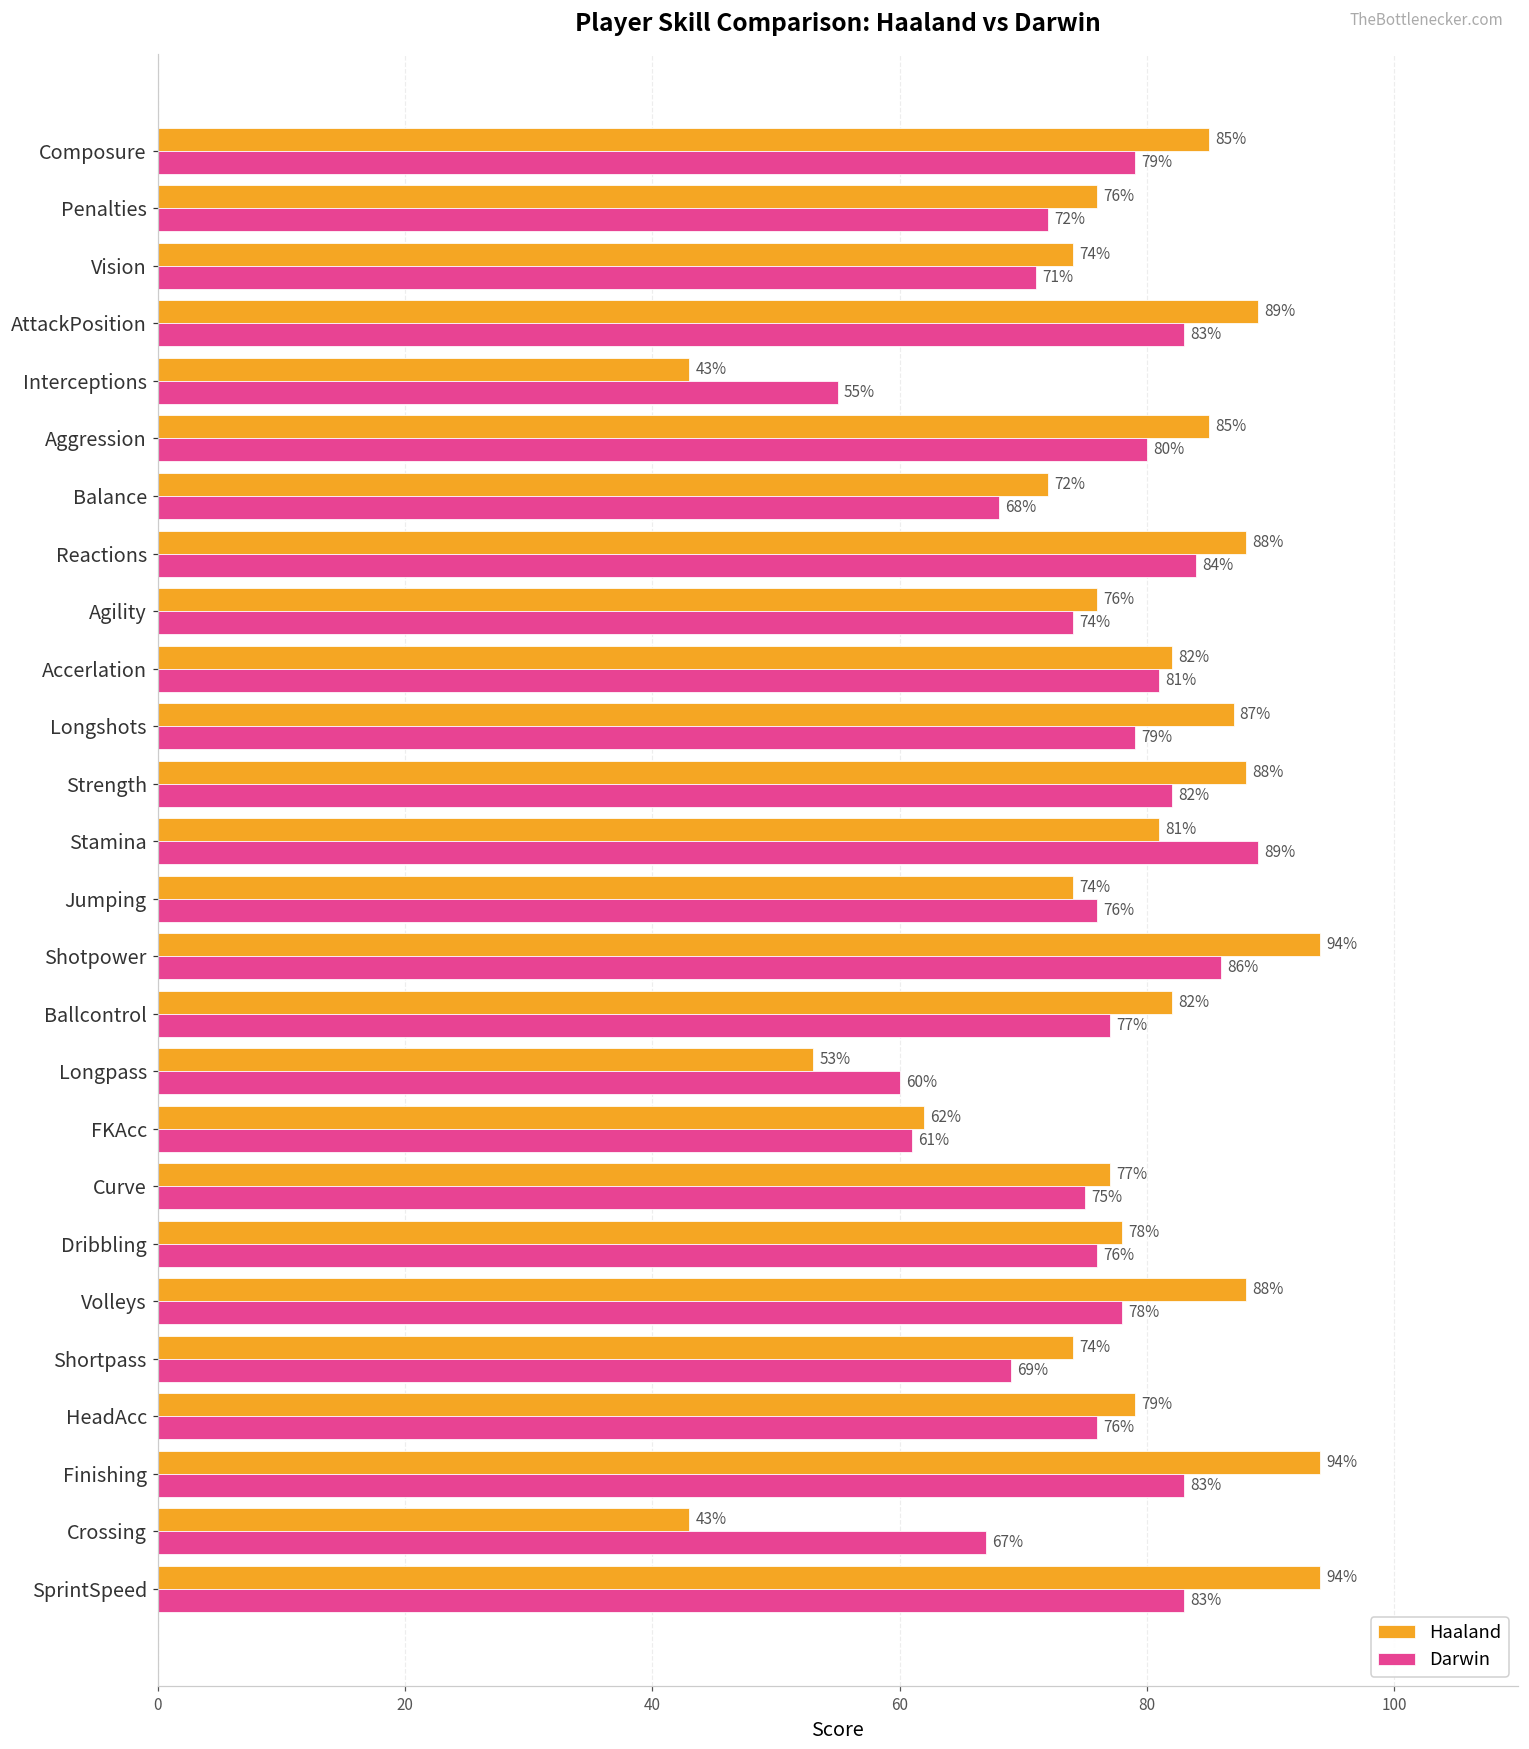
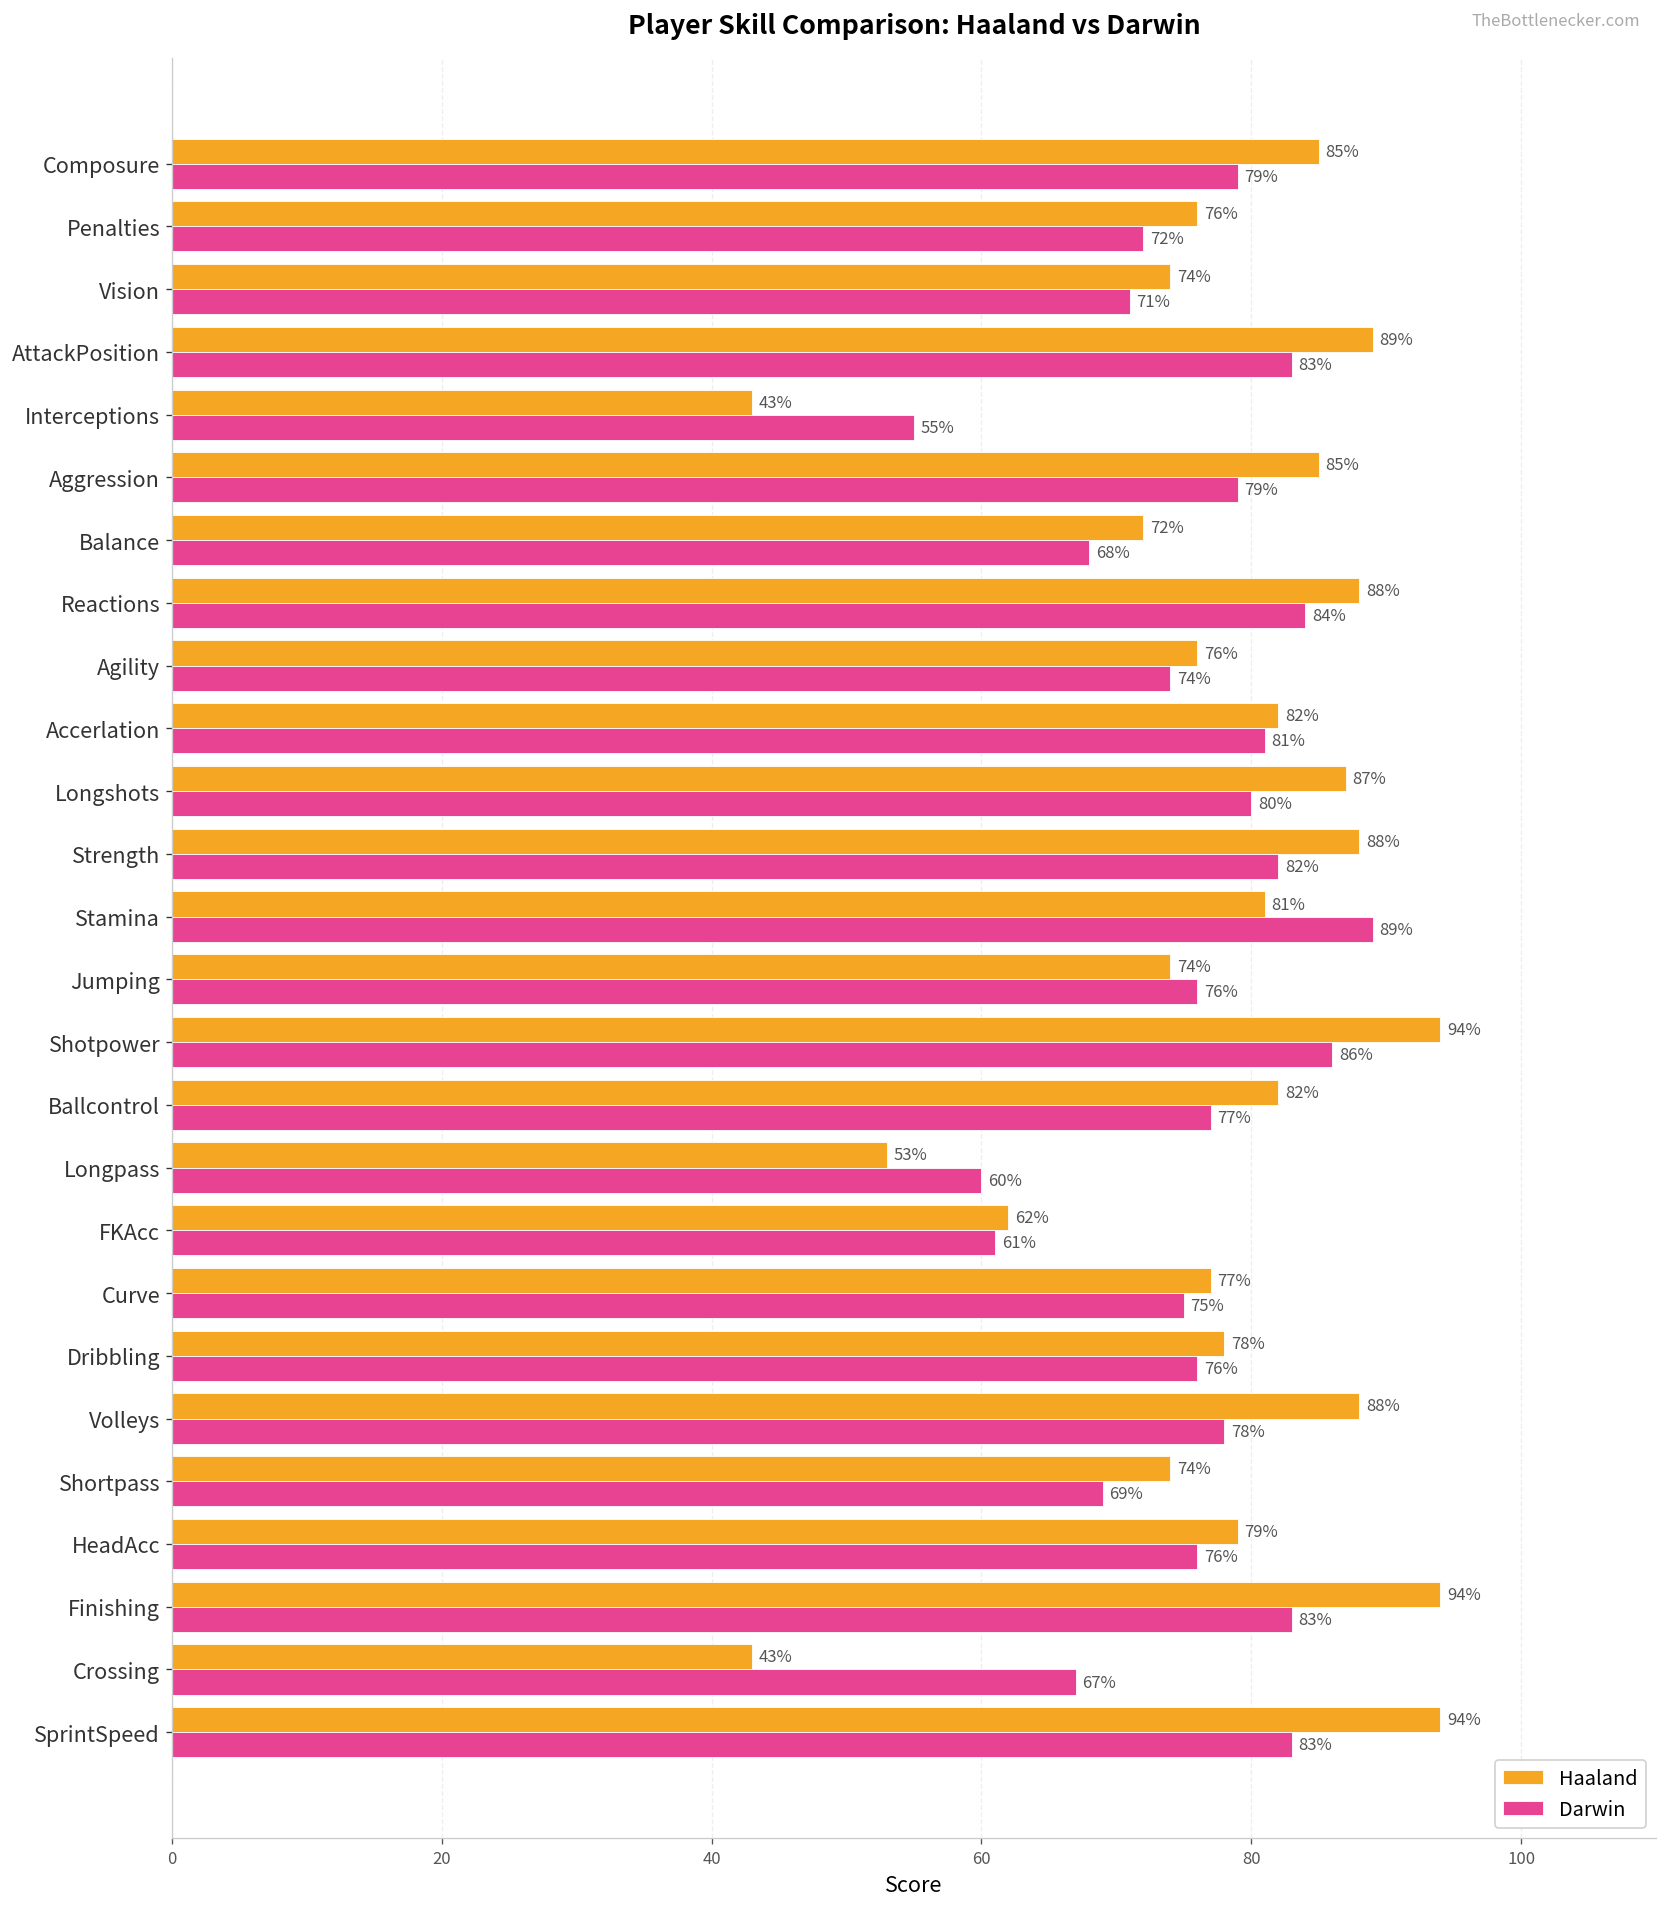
  {
    "Haaland": {
      "Composure": "85%",
      "Penalties": "76%",
      "Vision": "74%",
      "AttackPosition": "89%",
      "Interceptions": "43%",
      "Aggression": "85%",
      "Balance": "72%",
      "Reactions": "88%",
      "Agility": "76%",
      "Accerlation": "82%",
      "Longshots": "87%",
      "Strength": "88%",
      "Stamina": "81%",
      "Jumping": "74%",
      "Shotpower": "94%",
      "Ballcontrol": "82%",
      "Longpass": "53%",
      "FKAcc": "62%",
      "Curve": "77%",
      "Dribbling": "78%",
      "Volleys": "88%",
      "Shortpass": "74%",
      "HeadAcc": "79%",
      "Finishing": "94%",
      "Crossing": "43%",
      "SprintSpeed": "94%"
    },
    "Darwin": {
      "Composure": "79%",
      "Penalties": "72%",
      "Vision": "71%",
      "AttackPosition": "83%",
      "Interceptions": "55%",
-     "Aggression": "80%",
+     "Aggression": "79%",
      "Balance": "68%",
      "Reactions": "84%",
      "Agility": "74%",
      "Accerlation": "81%",
-     "Longshots": "79%",
+     "Longshots": "80%",
      "Strength": "82%",
      "Stamina": "89%",
      "Jumping": "76%",
      "Shotpower": "86%",
      "Ballcontrol": "77%",
      "Longpass": "60%",
      "FKAcc": "61%",
      "Curve": "75%",
      "Dribbling": "76%",
      "Volleys": "78%",
      "Shortpass": "69%",
      "HeadAcc": "76%",
      "Finishing": "83%",
      "Crossing": "67%",
      "SprintSpeed": "83%"
    }
  }
